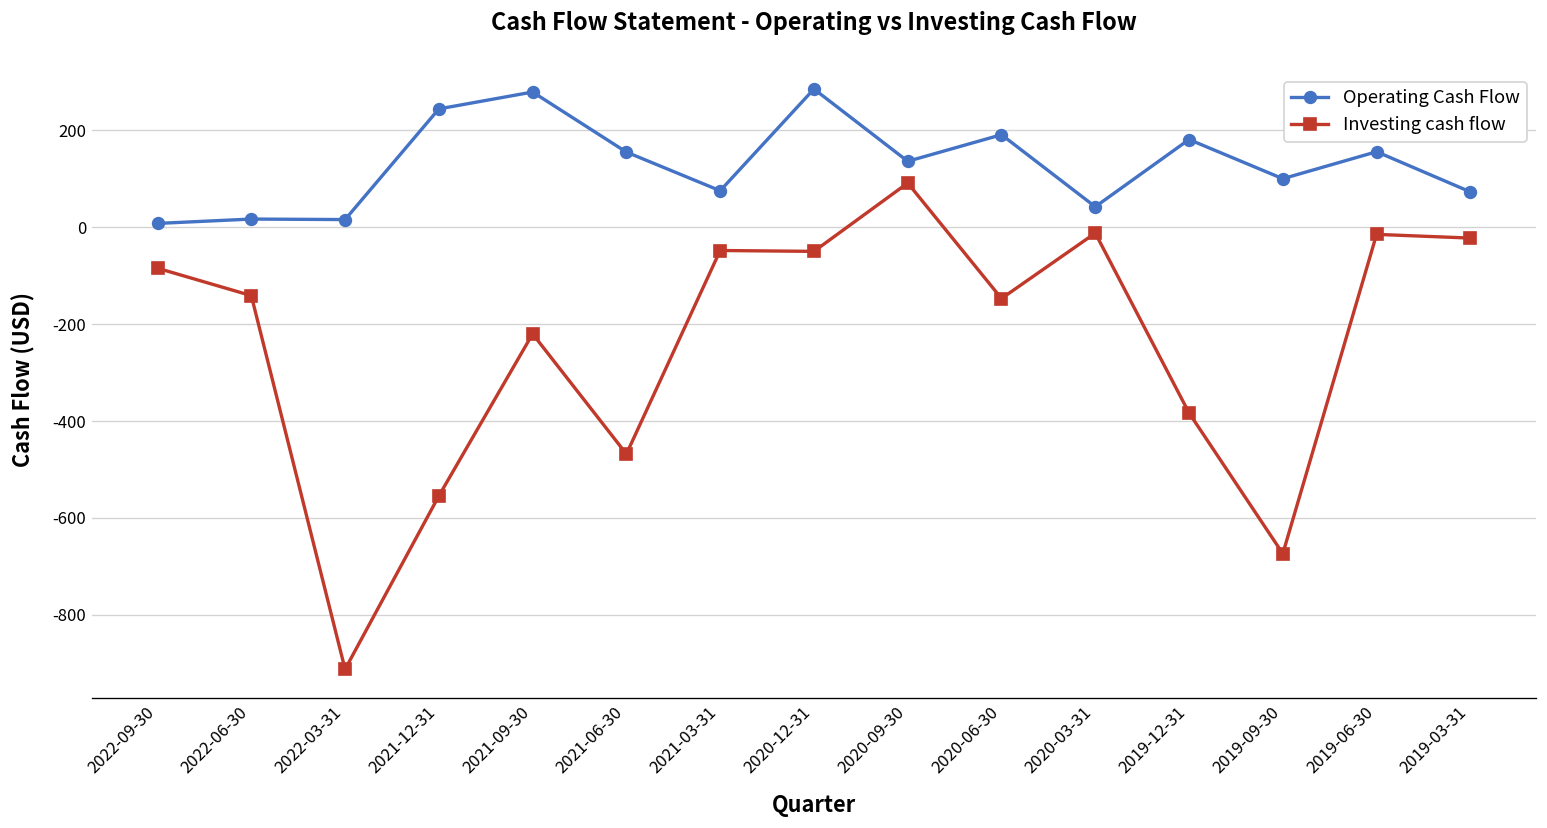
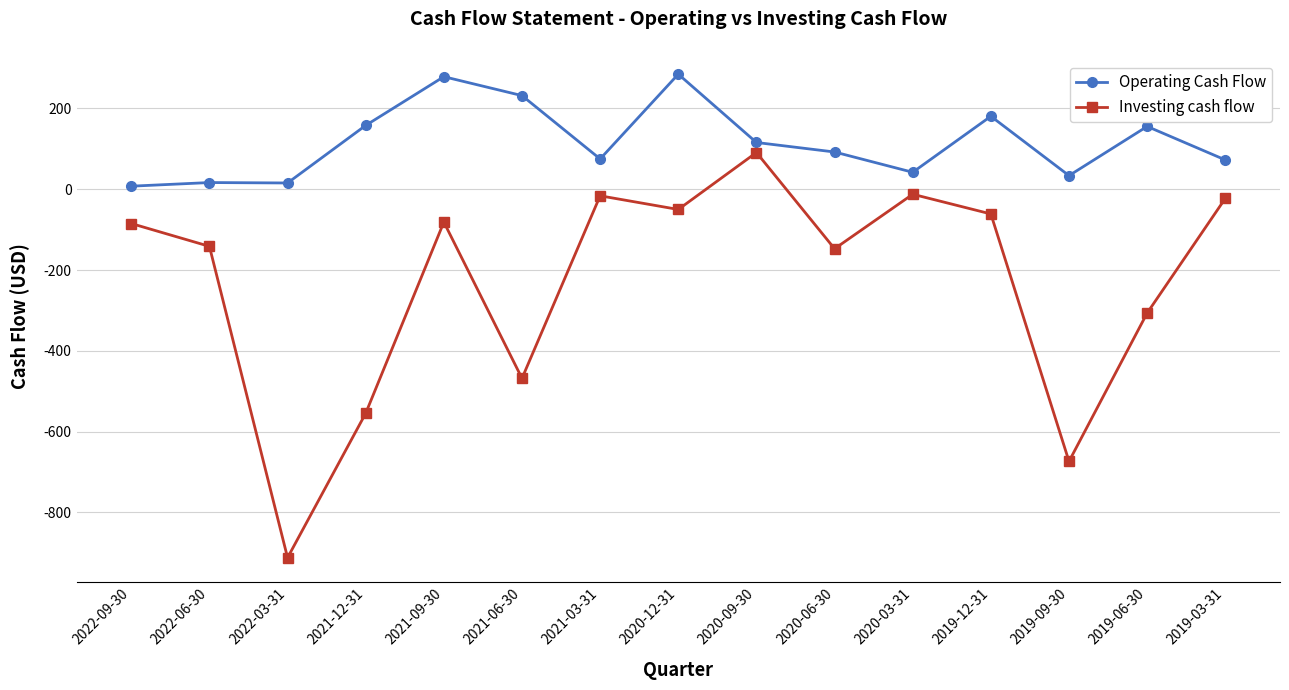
  {
    "Operating Cash Flow": {
      "2022-09-30": 10,
      "2022-06-30": 20,
      "2022-03-31": 20,
-     "2021-12-31": 240,
+     "2021-12-31": 160,
      "2021-09-30": 280,
-     "2021-06-30": 150,
+     "2021-06-30": 230,
      "2021-03-31": 70,
      "2020-12-31": 280,
-     "2020-09-30": 140,
-     "2020-06-30": 190,
+     "2020-09-30": 120,
+     "2020-06-30": 90,
      "2020-03-31": 40,
      "2019-12-31": 180,
-     "2019-09-30": 100,
+     "2019-09-30": 30,
      "2019-06-30": 160,
      "2019-03-31": 70
    },
    "Investing cash flow": {
      "2022-09-30": -80,
      "2022-06-30": -140,
      "2022-03-31": -910,
      "2021-12-31": -550,
-     "2021-09-30": -220,
+     "2021-09-30": -80,
      "2021-06-30": -470,
-     "2021-03-31": -50,
+     "2021-03-31": -20,
      "2020-12-31": -50,
      "2020-09-30": 90,
      "2020-06-30": -150,
      "2020-03-31": -10,
-     "2019-12-31": -380,
+     "2019-12-31": -60,
      "2019-09-30": -670,
-     "2019-06-30": -20,
+     "2019-06-30": -310,
      "2019-03-31": -20
    }
  }
